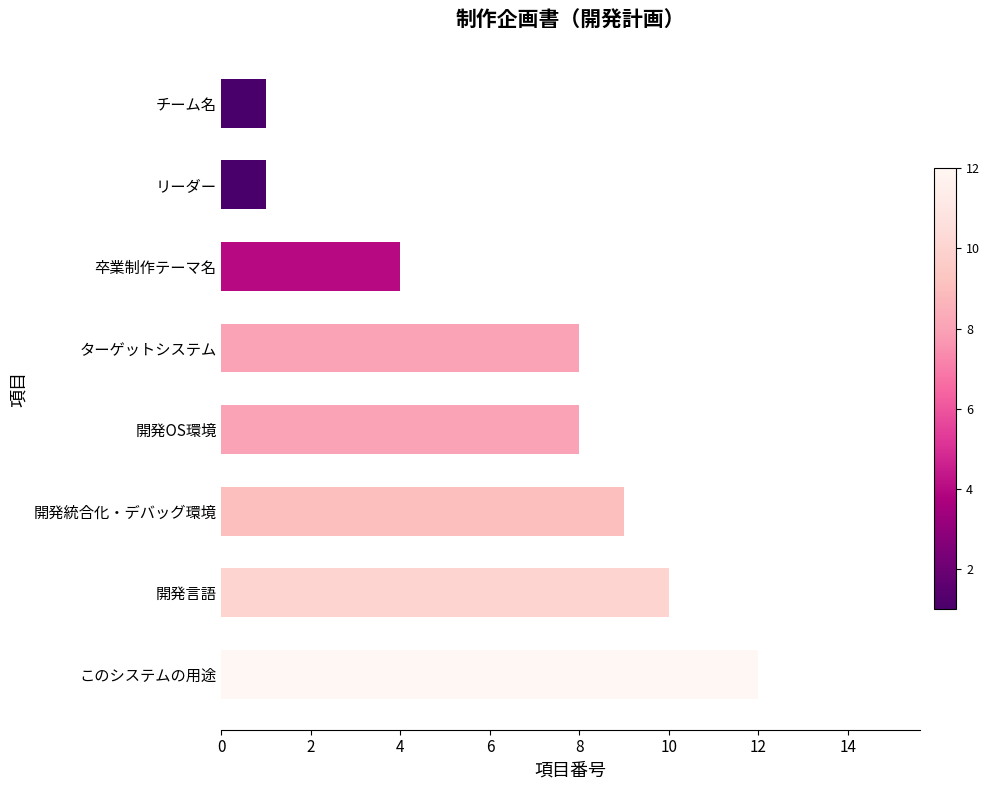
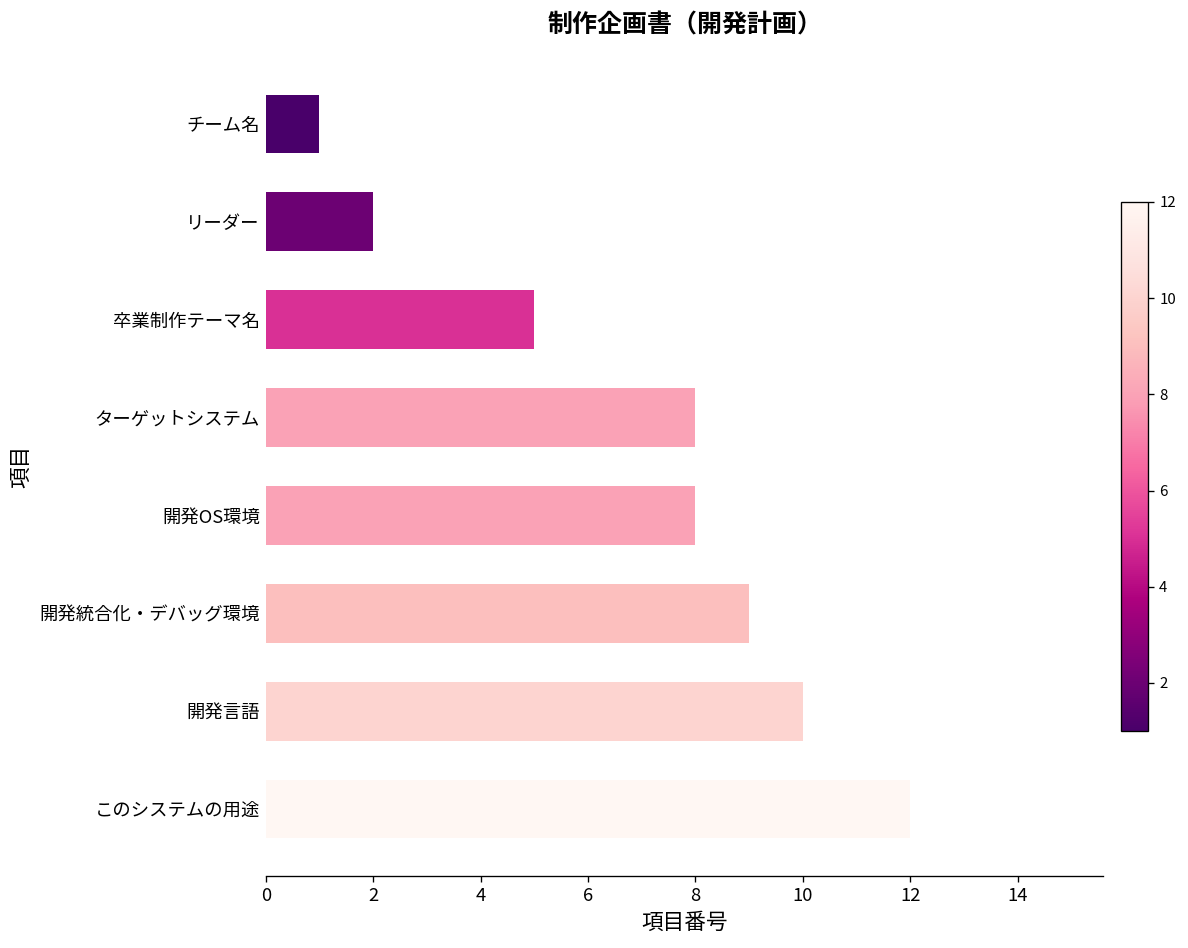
  {
    "チーム名": 1,
-   "リーダー": 1,
-   "卒業制作テーマ名": 4,
+   "リーダー": 2,
+   "卒業制作テーマ名": 5,
    "ターゲットシステム": 8,
    "開発OS環境": 8,
    "開発統合化・デバッグ環境": 9,
    "開発言語": 10,
    "このシステムの用途": 12
  }
